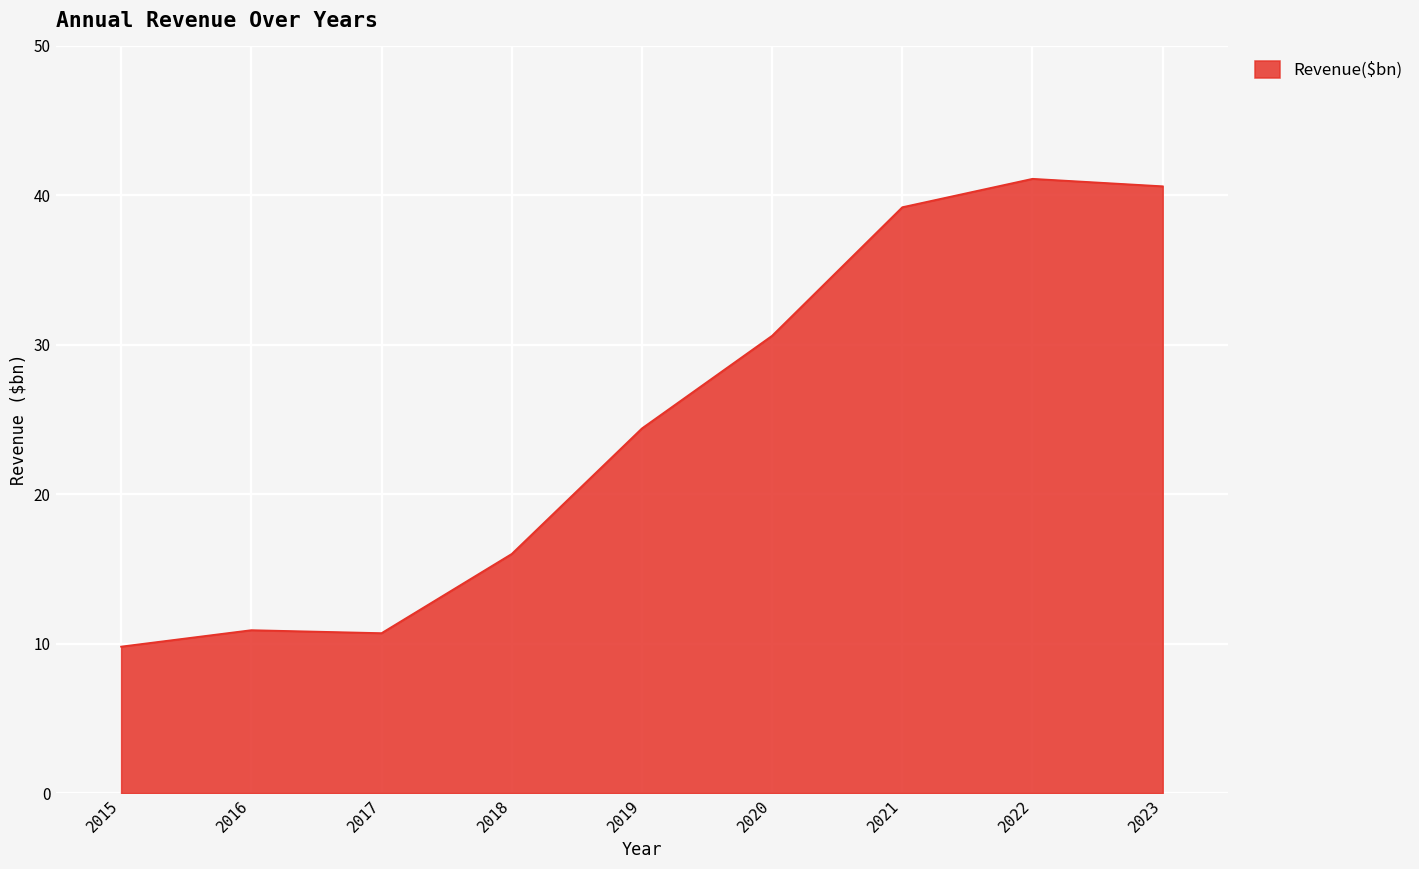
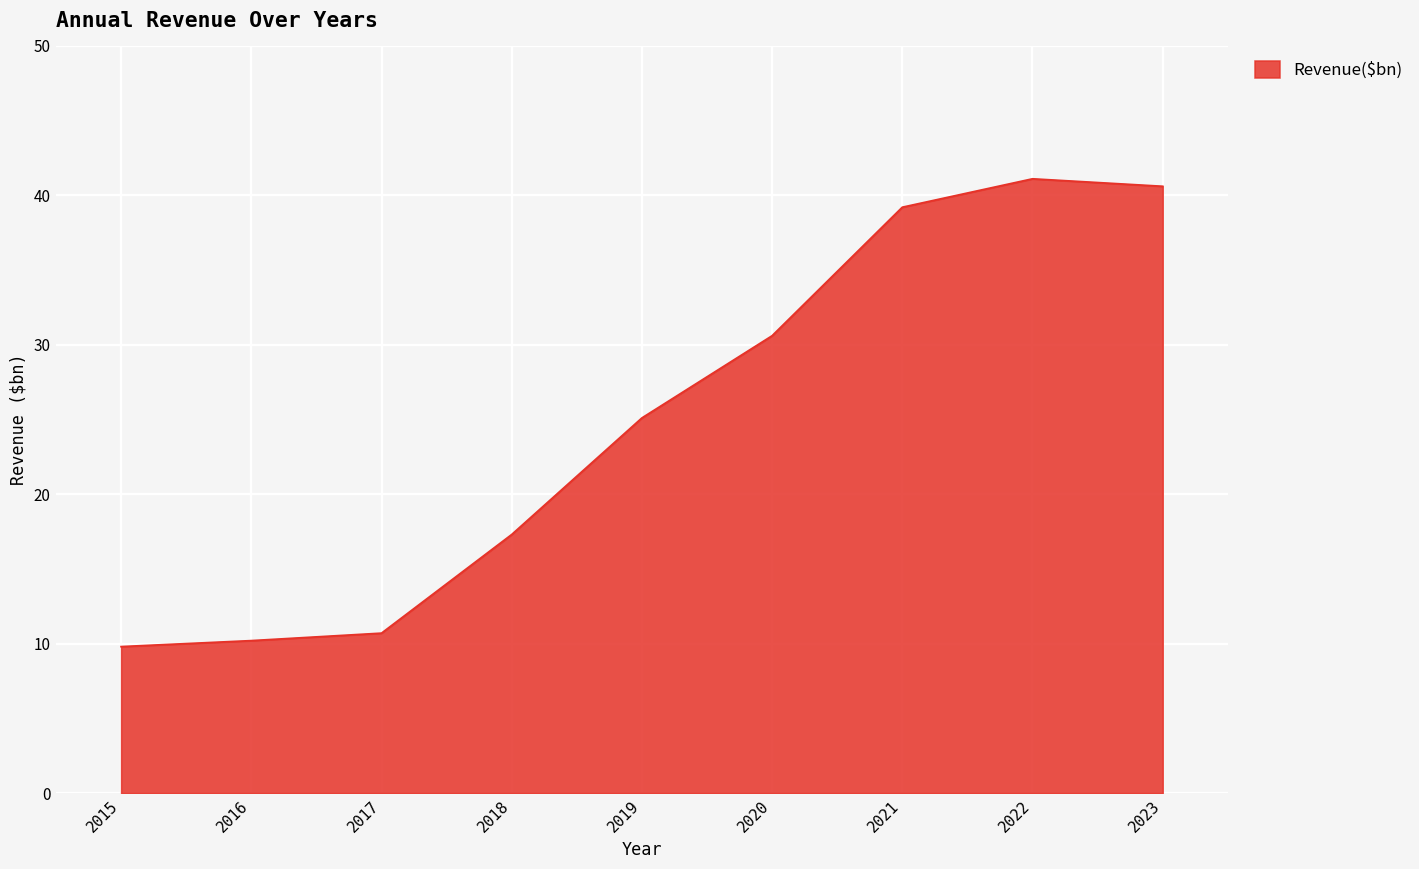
  {
    "2015": 9.8,
-   "2016": 10.9,
+   "2016": 10.2,
    "2017": 10.7,
-   "2018": 16.0,
-   "2019": 24.4,
+   "2018": 17.3,
+   "2019": 25.1,
    "2020": 30.6,
    "2021": 39.2,
    "2022": 41.1,
    "2023": 40.6
  }
